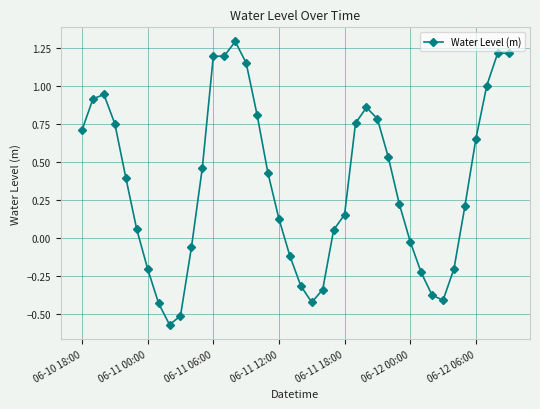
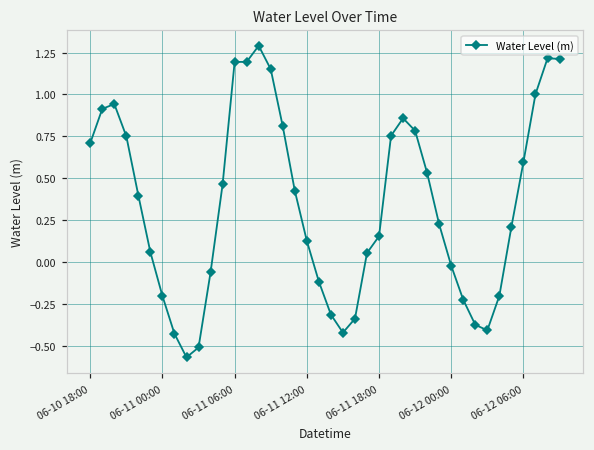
  {
    "06-10 18:00": 0.71,
    "06-11 00:00": -0.20,
    "06-11 06:00": 1.19,
    "06-11 12:00": 0.13,
    "06-11 18:00": 0.15,
    "06-12 00:00": -0.02,
-   "06-12 06:00": 0.65
+   "06-12 06:00": 0.60
  }
